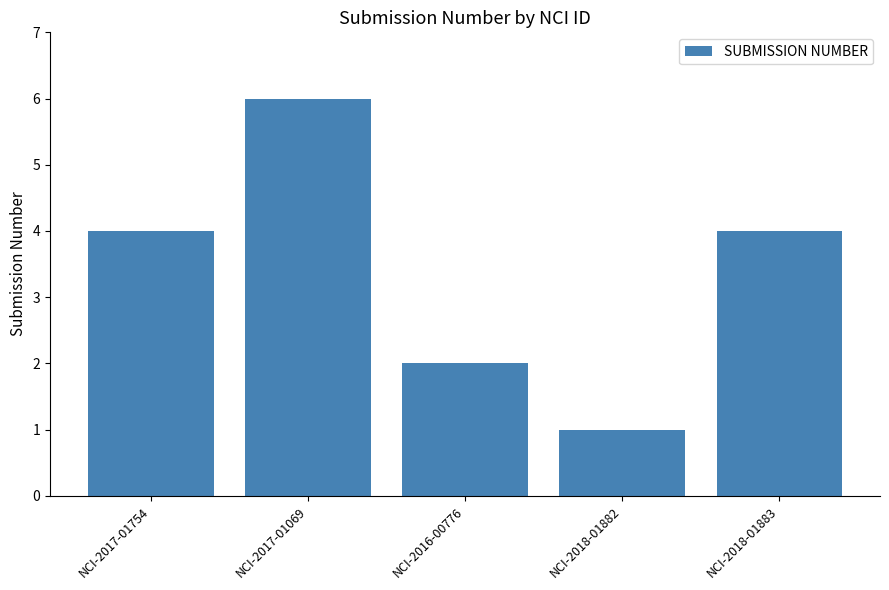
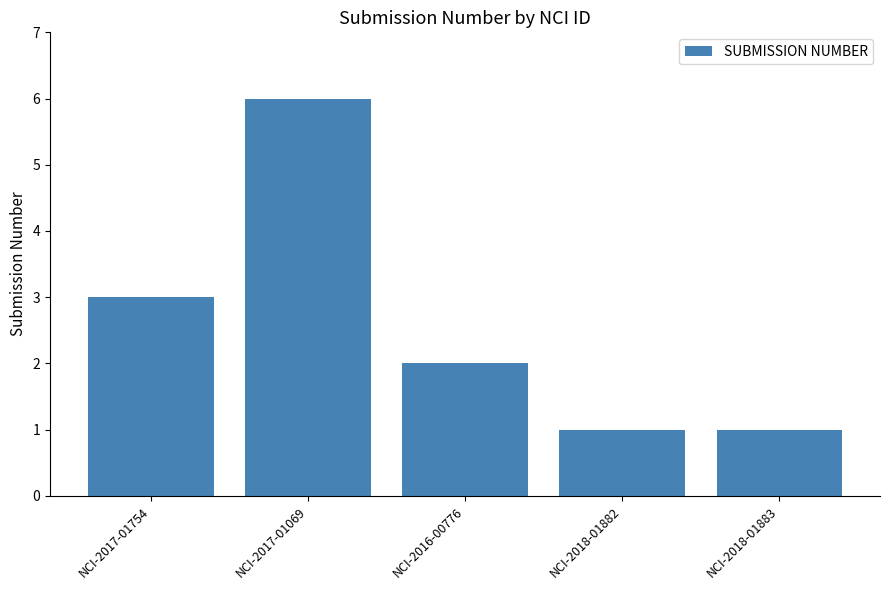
  {
-   "NCI-2017-01754": 4,
+   "NCI-2017-01754": 3,
    "NCI-2017-01069": 6,
    "NCI-2016-00776": 2,
    "NCI-2018-01882": 1,
-   "NCI-2018-01883": 4
+   "NCI-2018-01883": 1
  }
